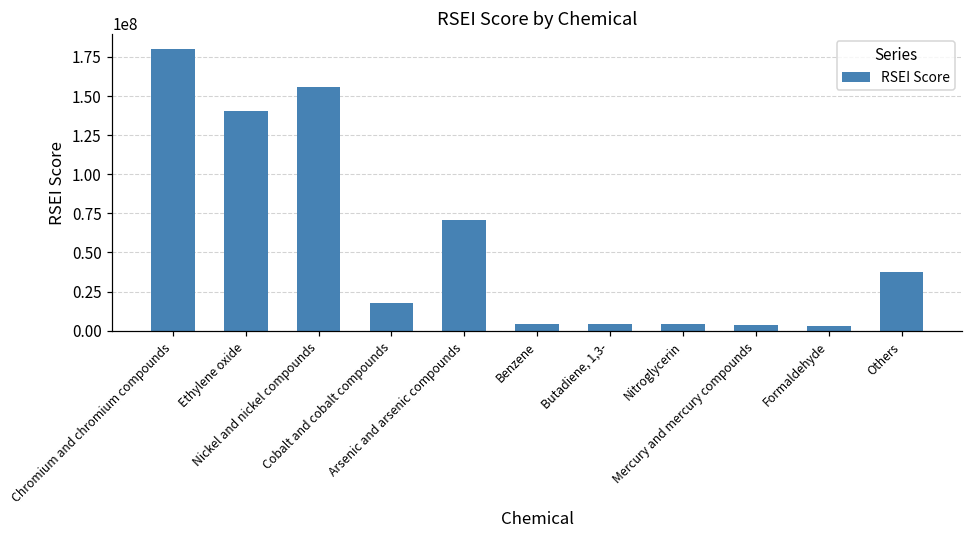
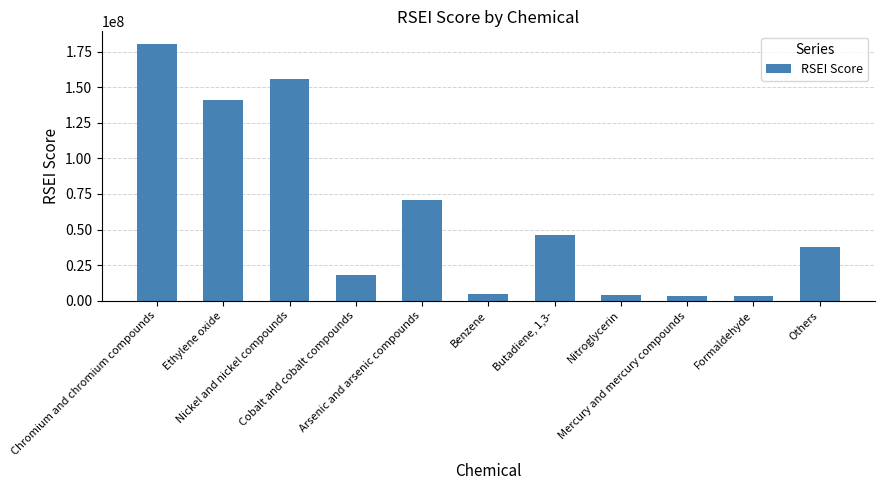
  {
    "Chromium and chromium compounds": 180000000,
    "Ethylene oxide": 141000000,
    "Nickel and nickel compounds": 156000000,
    "Cobalt and cobalt compounds": 18000000,
    "Arsenic and arsenic compounds": 70000000,
    "Benzene": 4000000,
-   "Butadiene, 1,3-": 4000000,
+   "Butadiene, 1,3-": 46000000,
    "Nitroglycerin": 4000000,
    "Mercury and mercury compounds": 3000000,
    "Formaldehyde": 3000000,
    "Others": 38000000
  }
